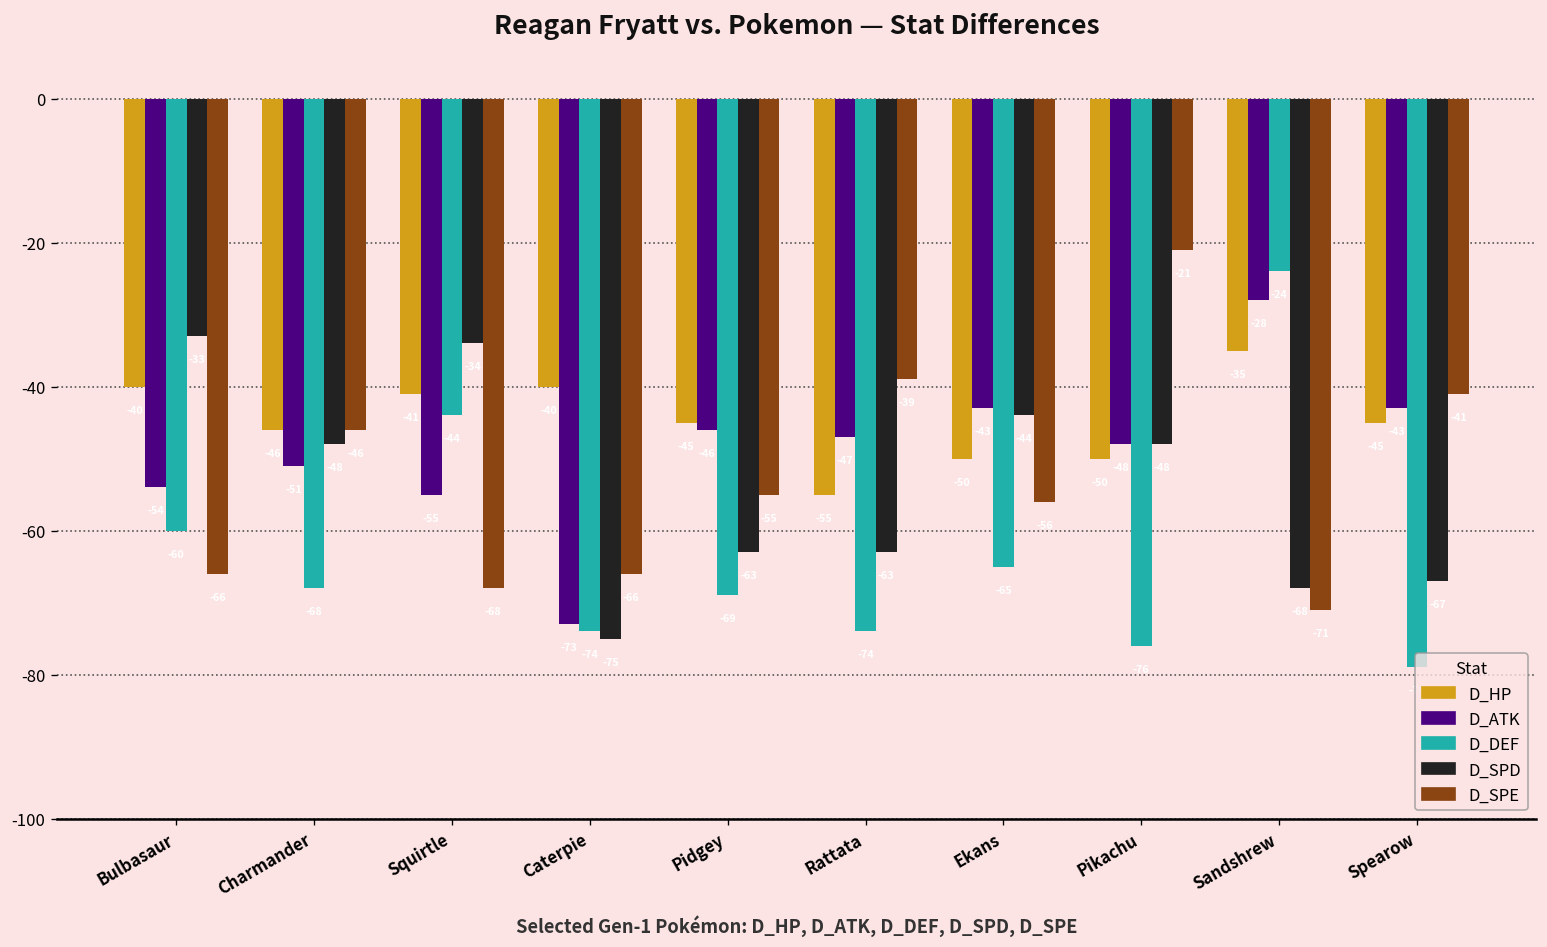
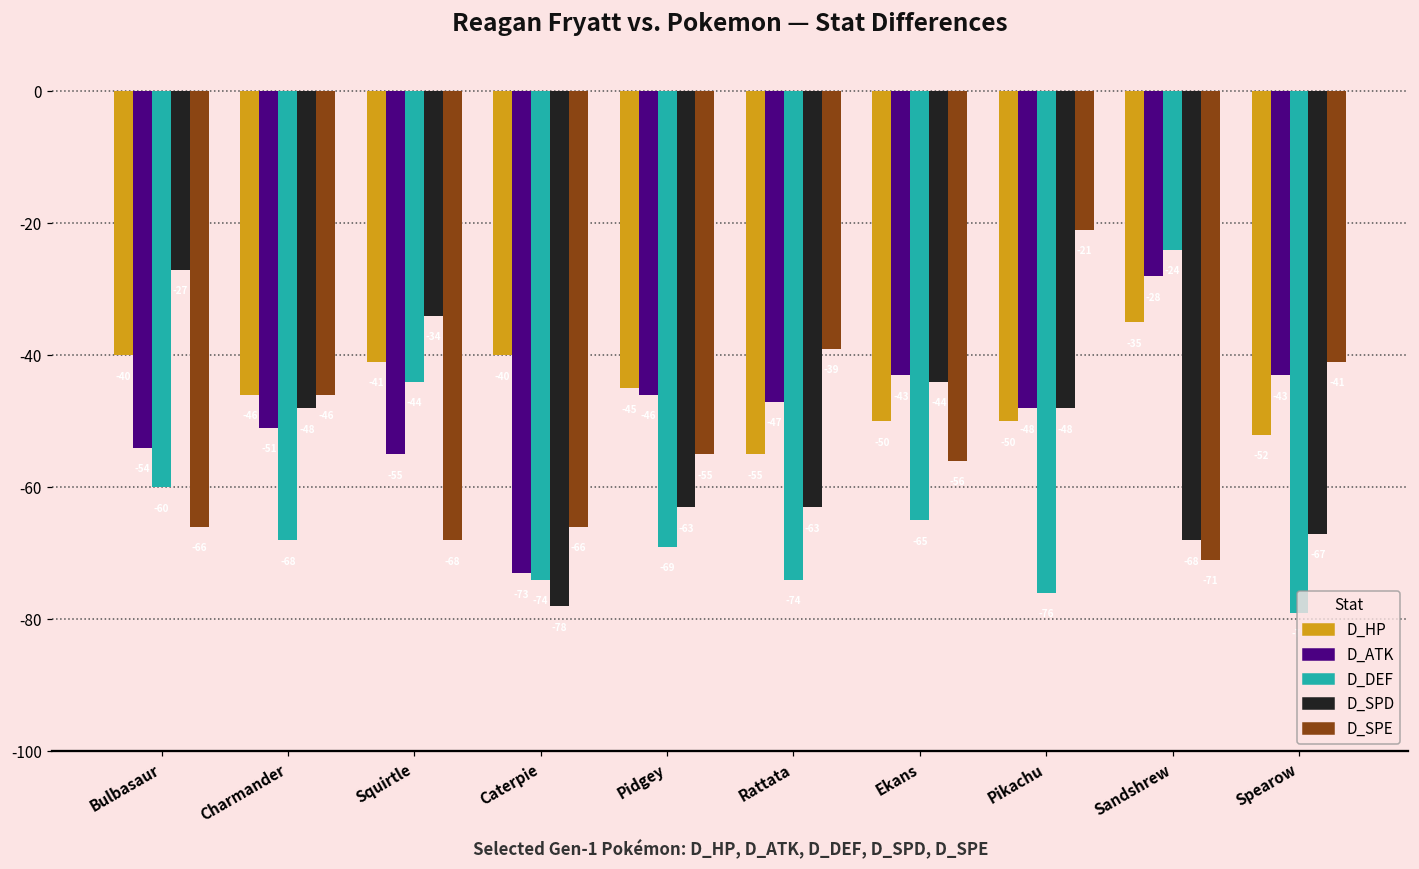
  {
    "D_HP": {
      "Bulbasaur": -40,
      "Charmander": -46,
      "Squirtle": -41,
      "Caterpie": -40,
      "Pidgey": -45,
      "Rattata": -55,
      "Ekans": -50,
      "Pikachu": -50,
      "Sandshrew": -35,
-     "Spearow": -45
+     "Spearow": -52
    },
    "D_ATK": {
      "Bulbasaur": -54,
      "Charmander": -51,
      "Squirtle": -55,
      "Caterpie": -73,
      "Pidgey": -46,
      "Rattata": -47,
      "Ekans": -43,
      "Pikachu": -48,
      "Sandshrew": -28,
      "Spearow": -43
    },
    "D_DEF": {
      "Bulbasaur": -60,
      "Charmander": -68,
      "Squirtle": -44,
      "Caterpie": -74,
      "Pidgey": -69,
      "Rattata": -74,
      "Ekans": -65,
      "Pikachu": -76,
      "Sandshrew": -24
    },
    "D_SPD": {
-     "Bulbasaur": -33,
+     "Bulbasaur": -27,
      "Charmander": -48,
      "Squirtle": -34,
-     "Caterpie": -75,
+     "Caterpie": -78,
      "Pidgey": -63,
      "Rattata": -63,
      "Ekans": -44,
      "Pikachu": -48,
      "Sandshrew": -68,
      "Spearow": -67
    },
    "D_SPE": {
      "Bulbasaur": -66,
      "Charmander": -46,
      "Squirtle": -68,
      "Caterpie": -66,
      "Pidgey": -55,
      "Rattata": -39,
      "Ekans": -56,
      "Pikachu": -21,
      "Sandshrew": -71,
      "Spearow": -41
    }
  }
